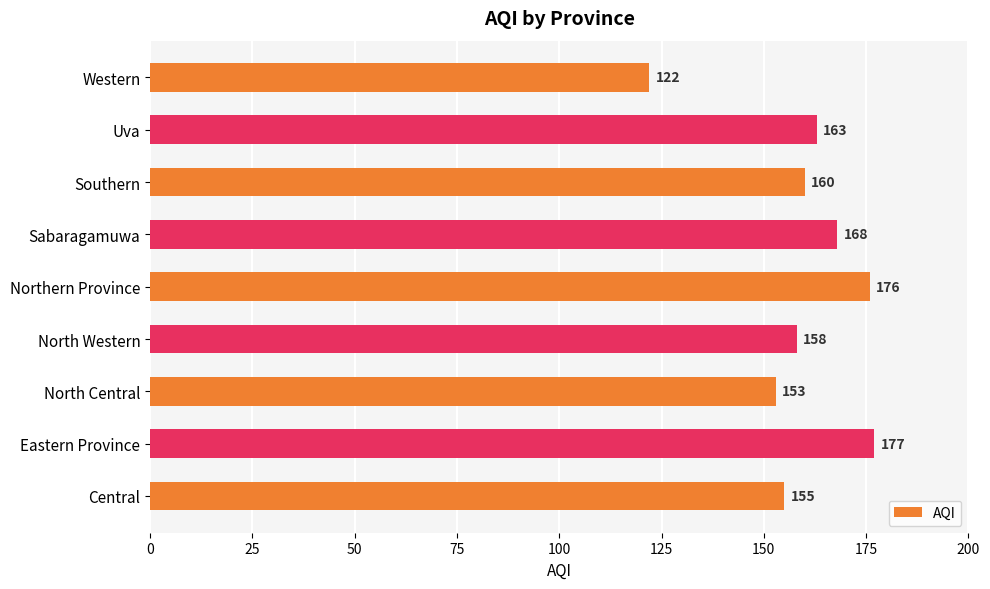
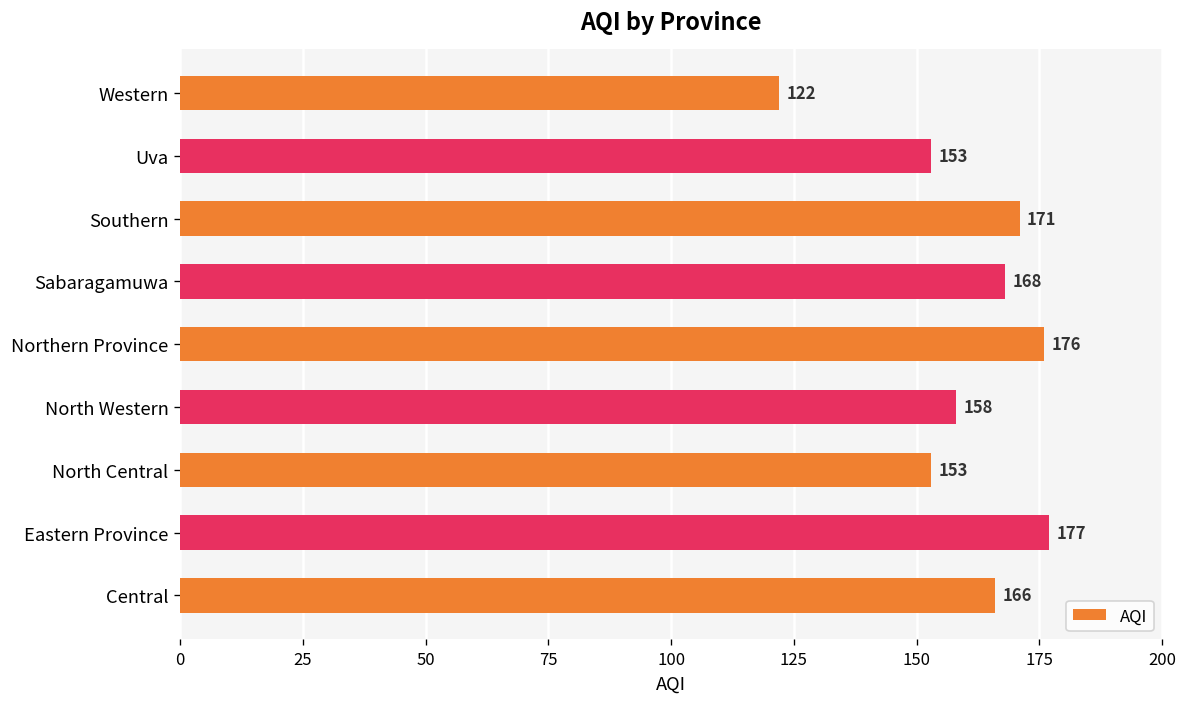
  {
    "Western": 122,
-   "Uva": 163,
-   "Southern": 160,
+   "Uva": 153,
+   "Southern": 171,
    "Sabaragamuwa": 168,
    "Northern Province": 176,
    "North Western": 158,
    "North Central": 153,
    "Eastern Province": 177,
-   "Central": 155
+   "Central": 166
  }
